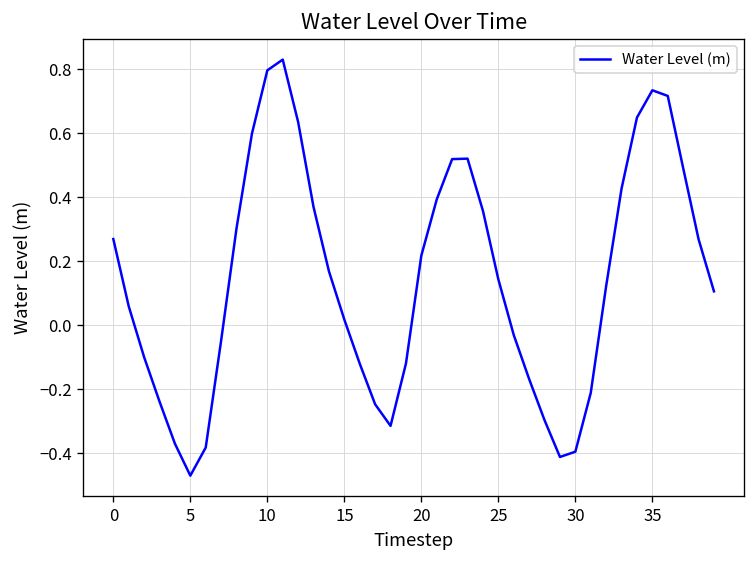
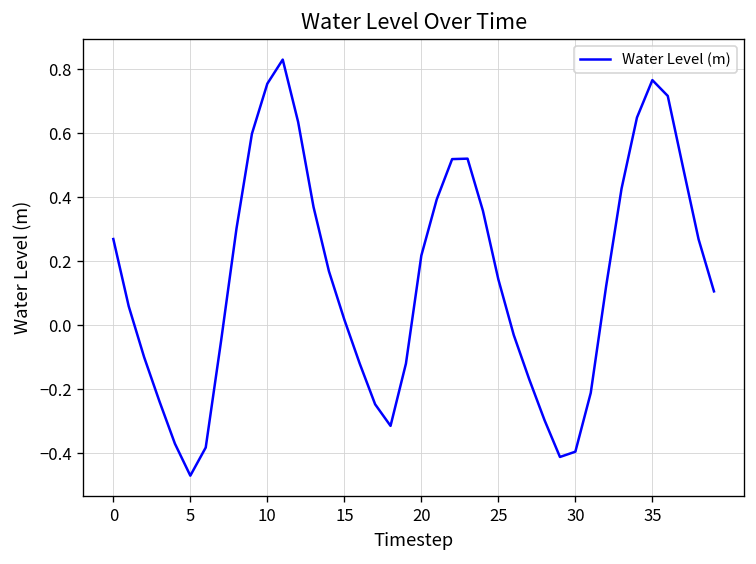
  {
    "0": 0.27,
    "5": -0.47,
-   "10": 0.80,
+   "10": 0.75,
    "15": 0.02,
    "20": 0.22,
    "25": 0.14,
    "30": -0.39,
-   "35": 0.73
+   "35": 0.77
  }
